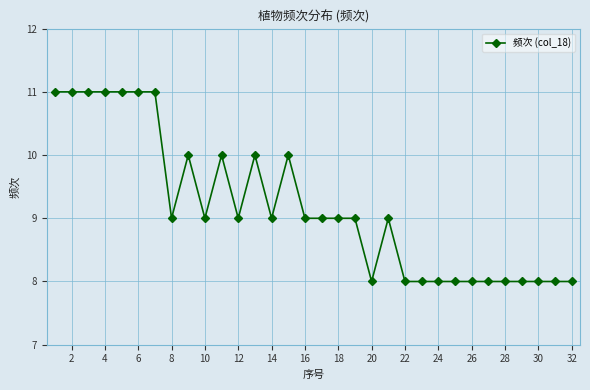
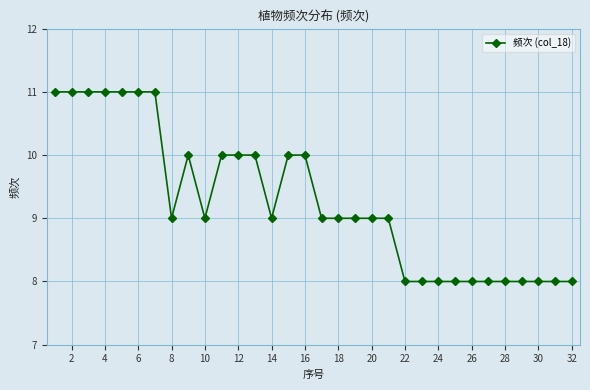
  {
    "2": 11,
    "4": 11,
    "6": 11,
    "8": 9,
    "10": 9,
-   "12": 9,
+   "12": 10,
    "14": 9,
-   "16": 9,
+   "16": 10,
    "18": 9,
-   "20": 8,
+   "20": 9,
    "22": 8,
    "24": 8,
    "26": 8,
    "28": 8,
    "30": 8,
    "32": 8
  }
